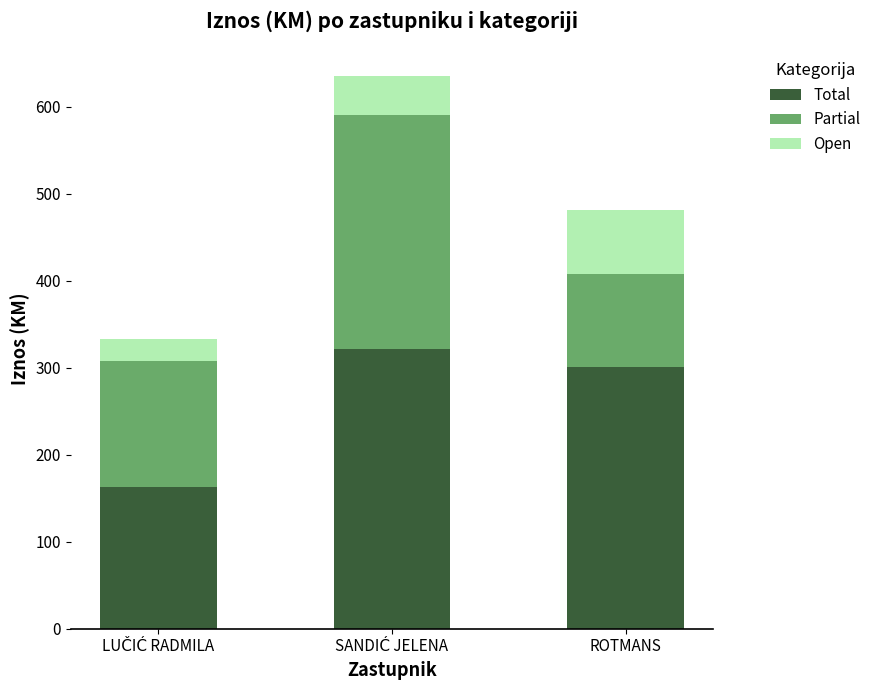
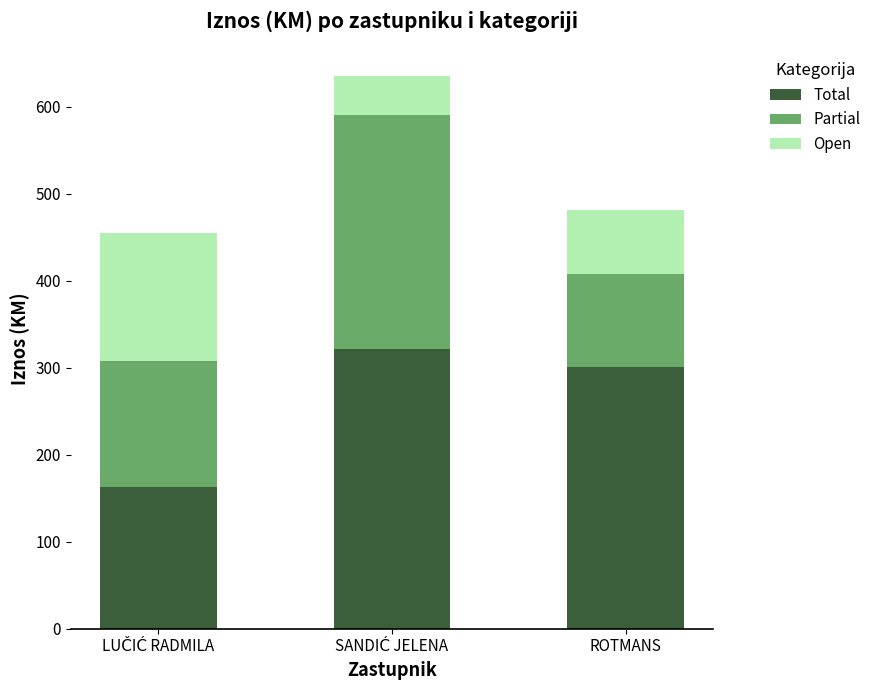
  {
    "Total": {
      "LUČIĆ RADMILA": 160,
      "SANDIĆ JELENA": 320,
      "ROTMANS": 300
    },
    "Partial": {
      "LUČIĆ RADMILA": 150,
      "SANDIĆ JELENA": 270,
      "ROTMANS": 110
    },
    "Open": {
-     "LUČIĆ RADMILA": 20,
+     "LUČIĆ RADMILA": 150,
      "SANDIĆ JELENA": 40,
      "ROTMANS": 70
    }
  }
